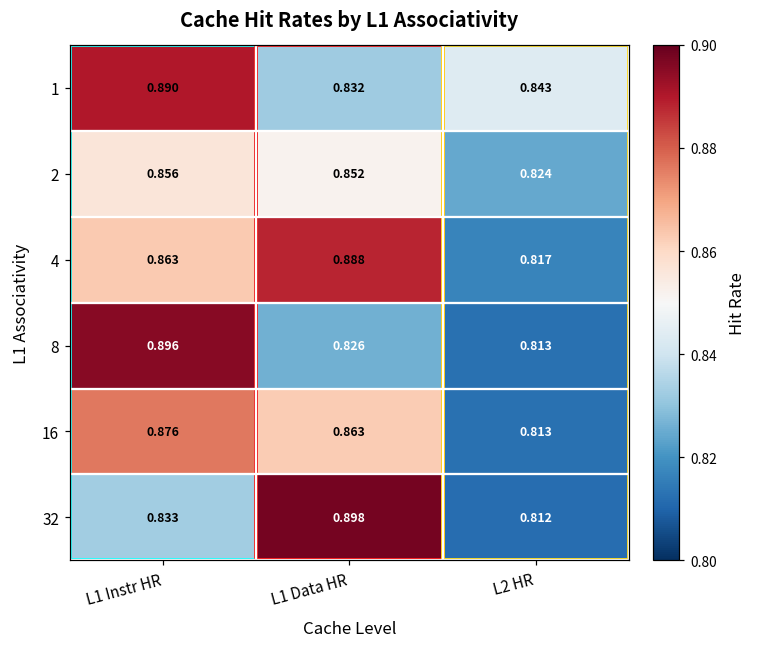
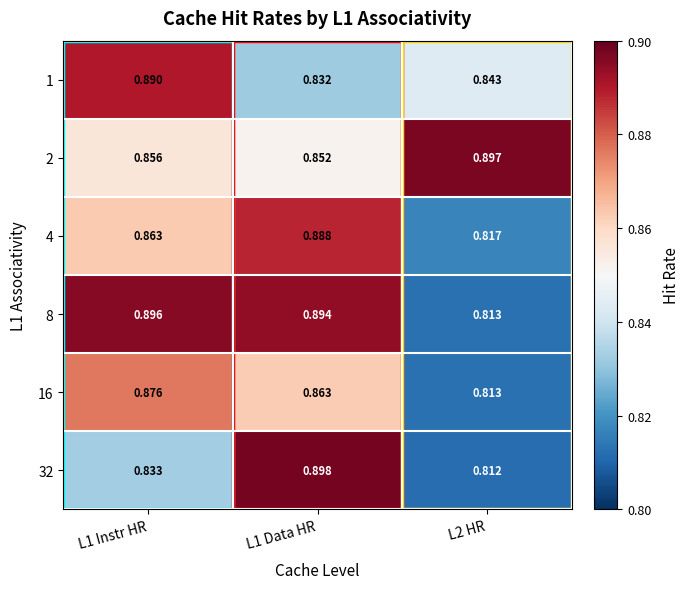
  {
    "1": {
      "L1 Instr HR": 0.890,
      "L1 Data HR": 0.832,
      "L2 HR": 0.843
    },
    "2": {
      "L1 Instr HR": 0.856,
      "L1 Data HR": 0.852,
-     "L2 HR": 0.824
+     "L2 HR": 0.897
    },
    "4": {
      "L1 Instr HR": 0.863,
      "L1 Data HR": 0.888,
      "L2 HR": 0.817
    },
    "8": {
      "L1 Instr HR": 0.896,
-     "L1 Data HR": 0.826,
+     "L1 Data HR": 0.894,
      "L2 HR": 0.813
    },
    "16": {
      "L1 Instr HR": 0.876,
      "L1 Data HR": 0.863,
      "L2 HR": 0.813
    },
    "32": {
      "L1 Instr HR": 0.833,
      "L1 Data HR": 0.898,
      "L2 HR": 0.812
    }
  }
